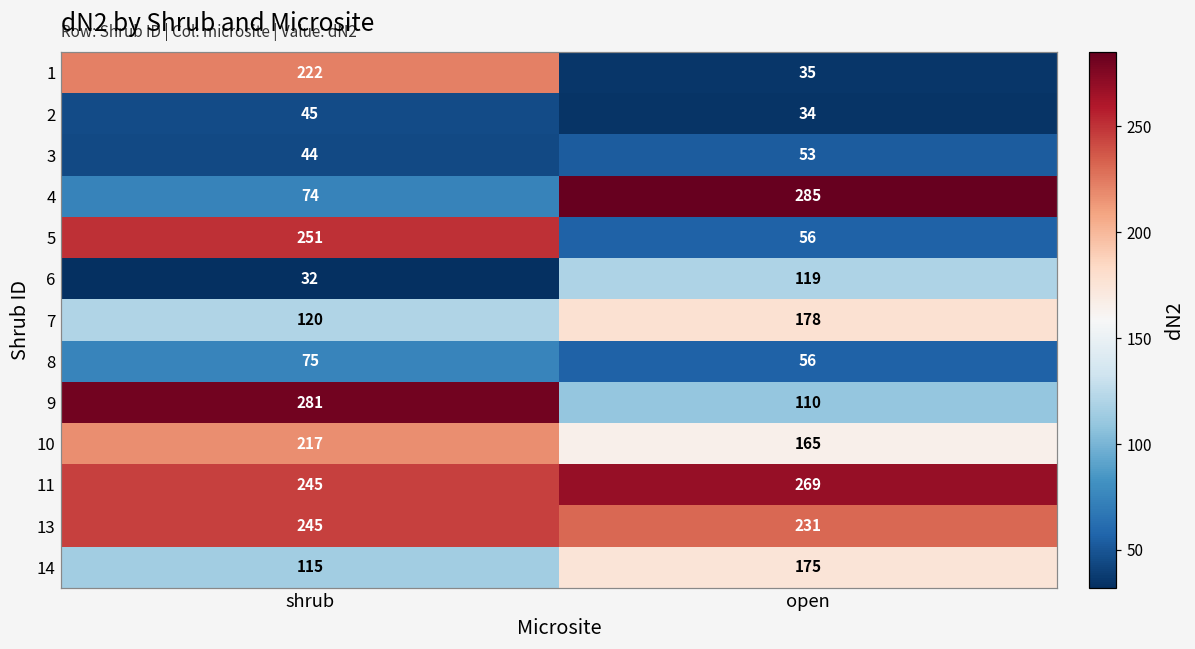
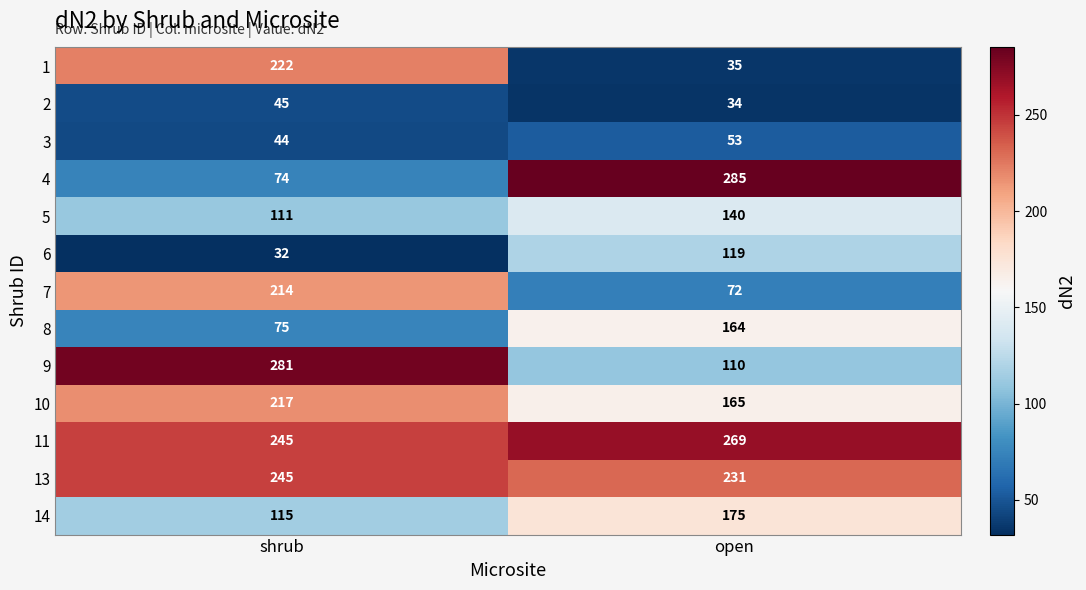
  {
    "1": {
      "shrub": 222,
      "open": 35
    },
    "2": {
      "shrub": 45,
      "open": 34
    },
    "3": {
      "shrub": 44,
      "open": 53
    },
    "4": {
      "shrub": 74,
      "open": 285
    },
    "5": {
-     "shrub": 251,
-     "open": 56
+     "shrub": 111,
+     "open": 140
    },
    "6": {
      "shrub": 32,
      "open": 119
    },
    "7": {
-     "shrub": 120,
-     "open": 178
+     "shrub": 214,
+     "open": 72
    },
    "8": {
      "shrub": 75,
-     "open": 56
+     "open": 164
    },
    "9": {
      "shrub": 281,
      "open": 110
    },
    "10": {
      "shrub": 217,
      "open": 165
    },
    "11": {
      "shrub": 245,
      "open": 269
    },
    "13": {
      "shrub": 245,
      "open": 231
    },
    "14": {
      "shrub": 115,
      "open": 175
    }
  }
